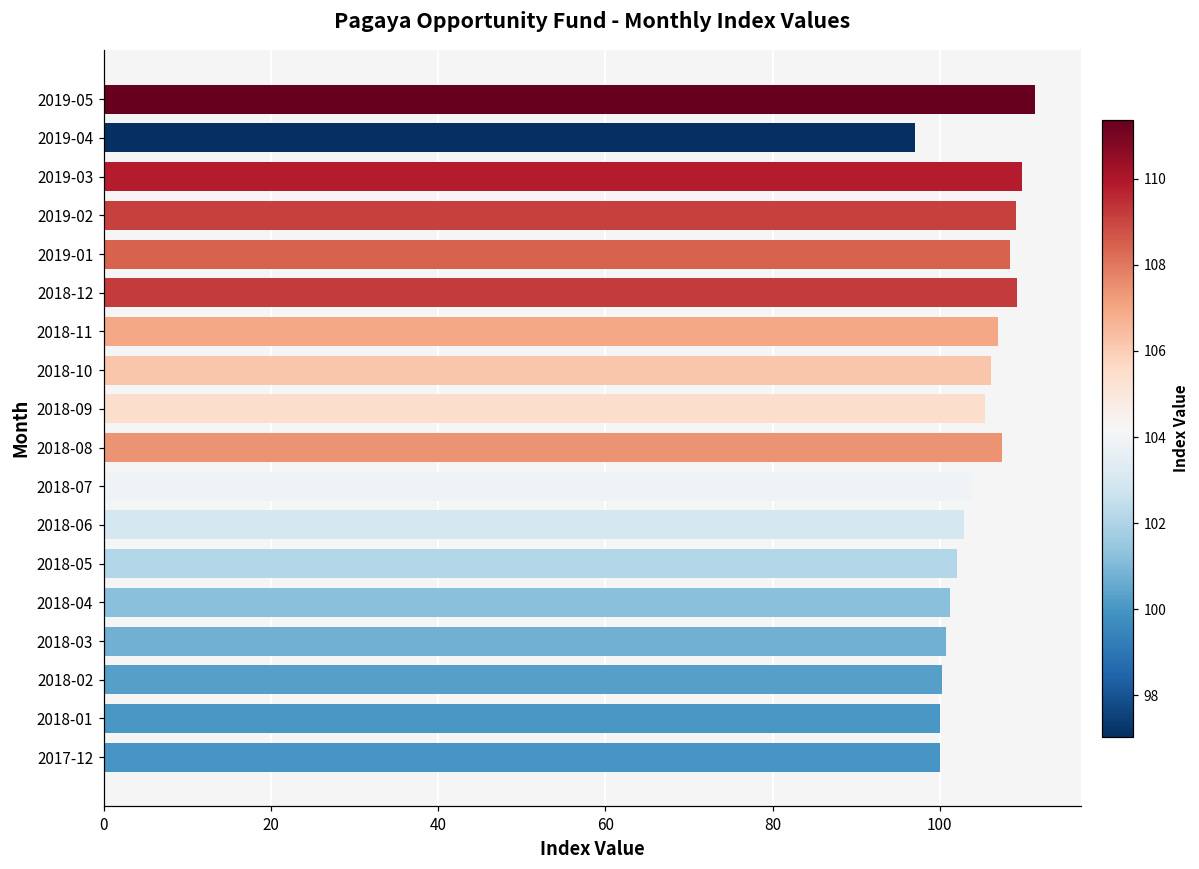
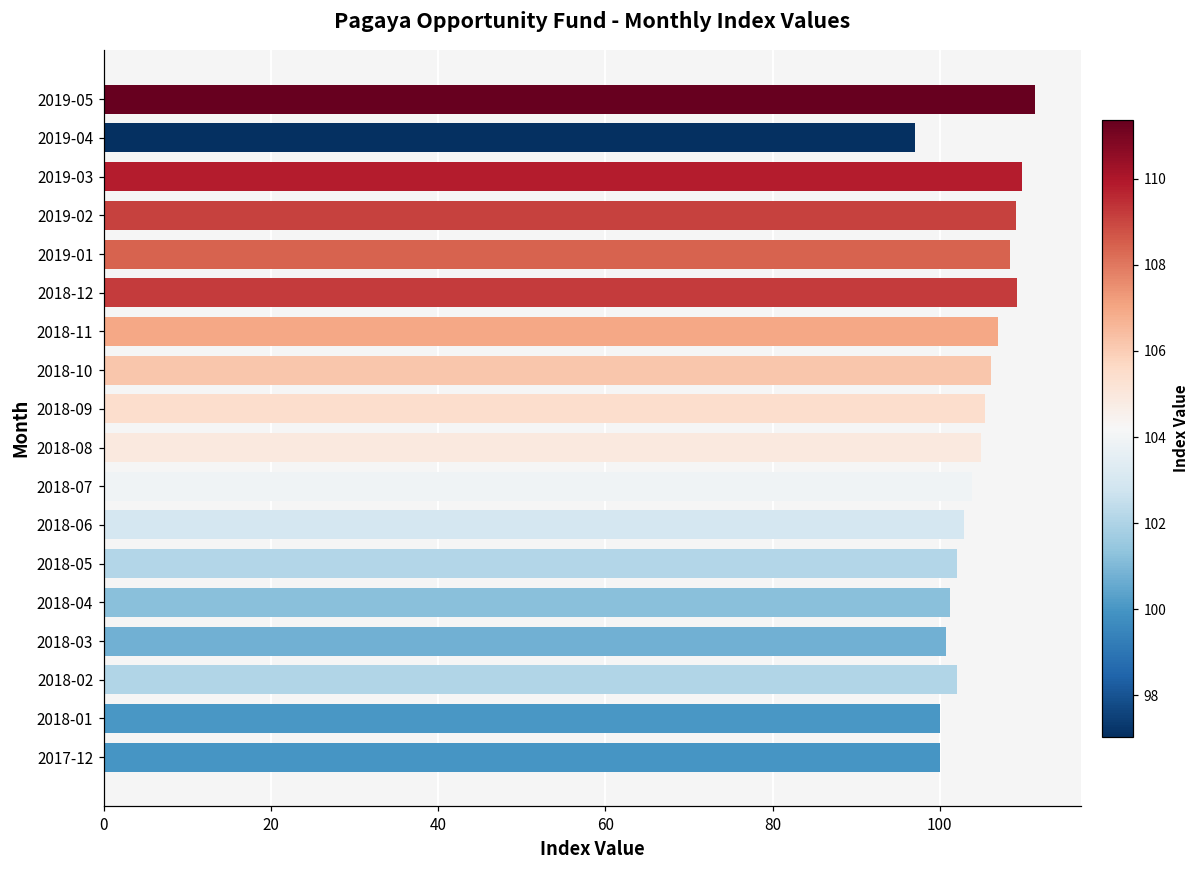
  {
    "2019-05": 111,
    "2019-04": 97,
    "2019-03": 110,
    "2019-02": 109,
    "2019-01": 108,
    "2018-12": 109,
    "2018-11": 107,
    "2018-10": 106,
    "2018-09": 105,
-   "2018-08": 107,
+   "2018-08": 105,
    "2018-07": 104,
    "2018-06": 103,
    "2018-05": 102,
    "2018-04": 101,
    "2018-03": 101,
-   "2018-02": 100,
+   "2018-02": 102,
    "2018-01": 100,
    "2017-12": 100
  }
